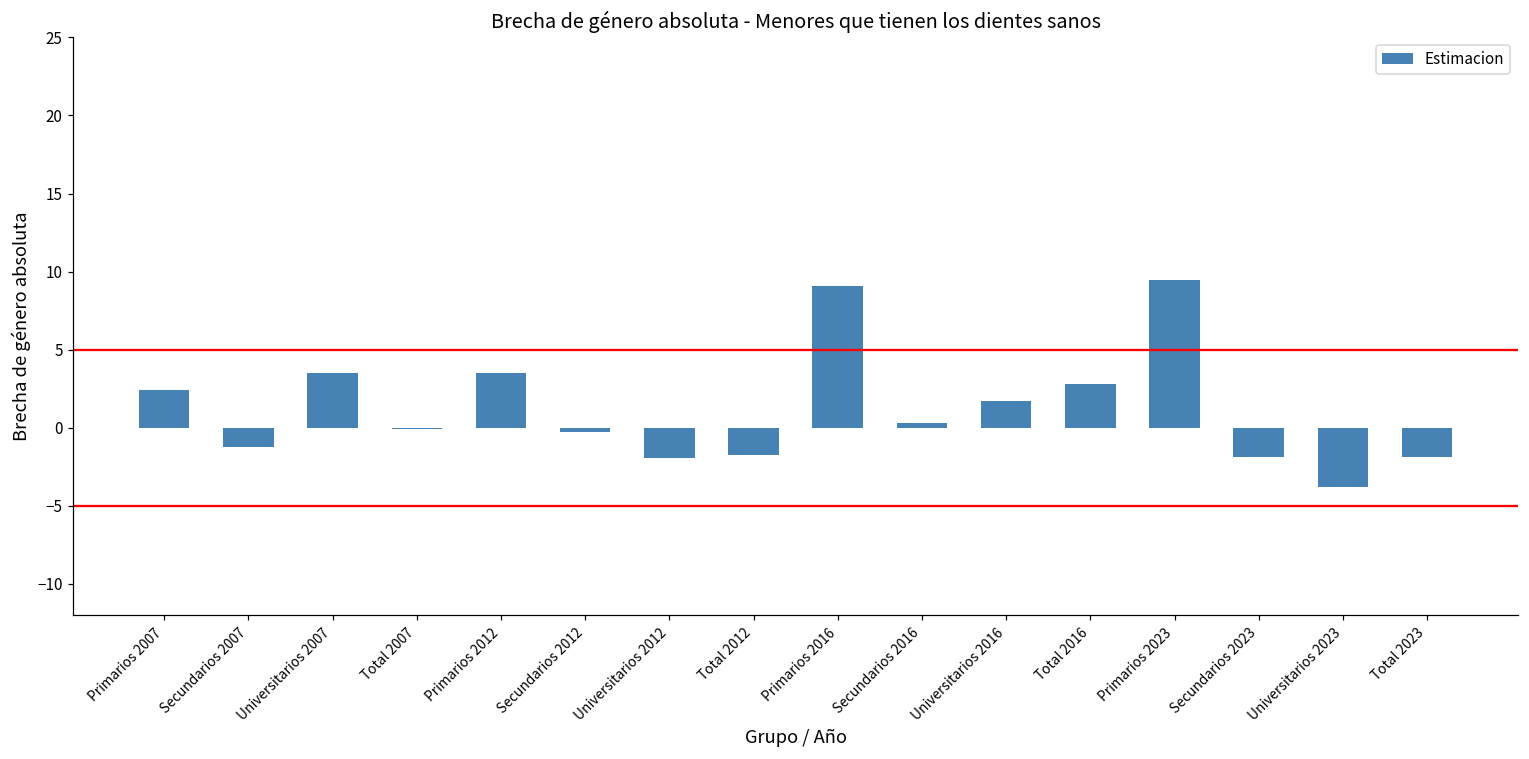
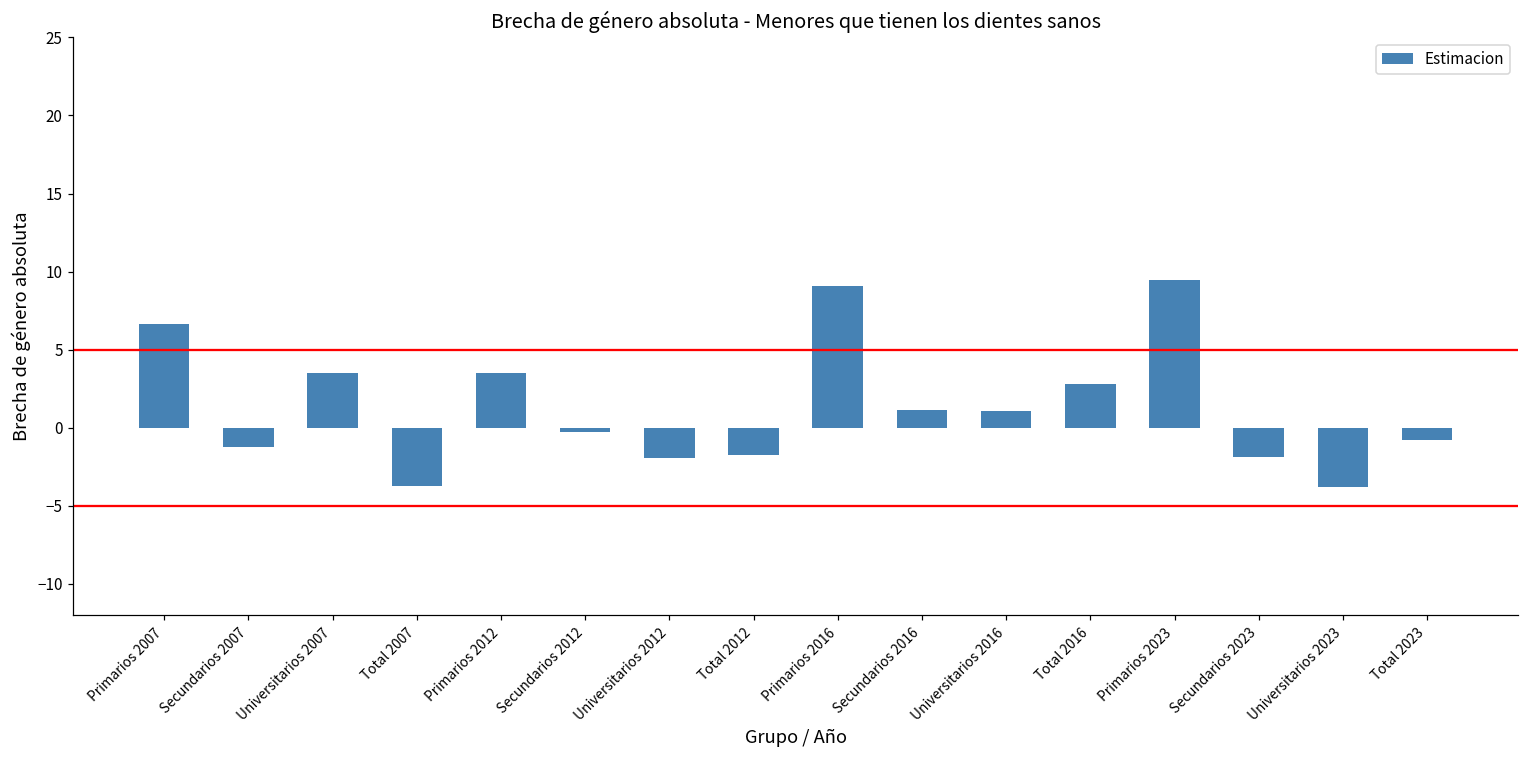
  {
-   "Primarios 2007": 2.4,
+   "Primarios 2007": 6.6,
    "Secundarios 2007": -1.2,
    "Universitarios 2007": 3.5,
-   "Total 2007": -0.1,
+   "Total 2007": -3.7,
    "Primarios 2012": 3.5,
    "Secundarios 2012": -0.3,
    "Universitarios 2012": -1.9,
    "Total 2012": -1.8,
    "Primarios 2016": 9.1,
-   "Secundarios 2016": 0.3,
-   "Universitarios 2016": 1.7,
+   "Secundarios 2016": 1.1,
+   "Universitarios 2016": 1.1,
    "Total 2016": 2.8,
    "Primarios 2023": 9.4,
    "Secundarios 2023": -1.9,
    "Universitarios 2023": -3.8,
-   "Total 2023": -1.8
+   "Total 2023": -0.8
  }
